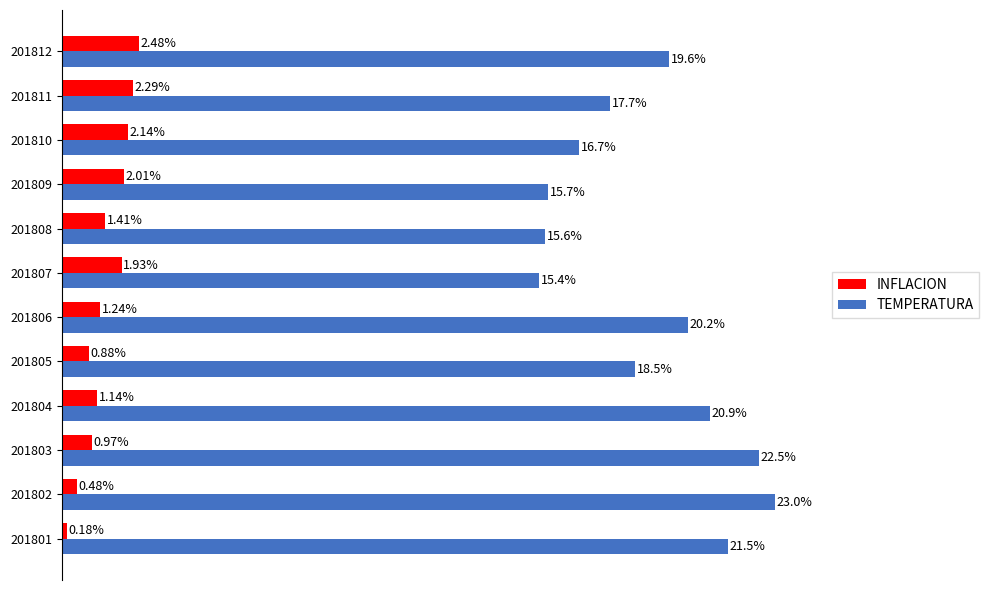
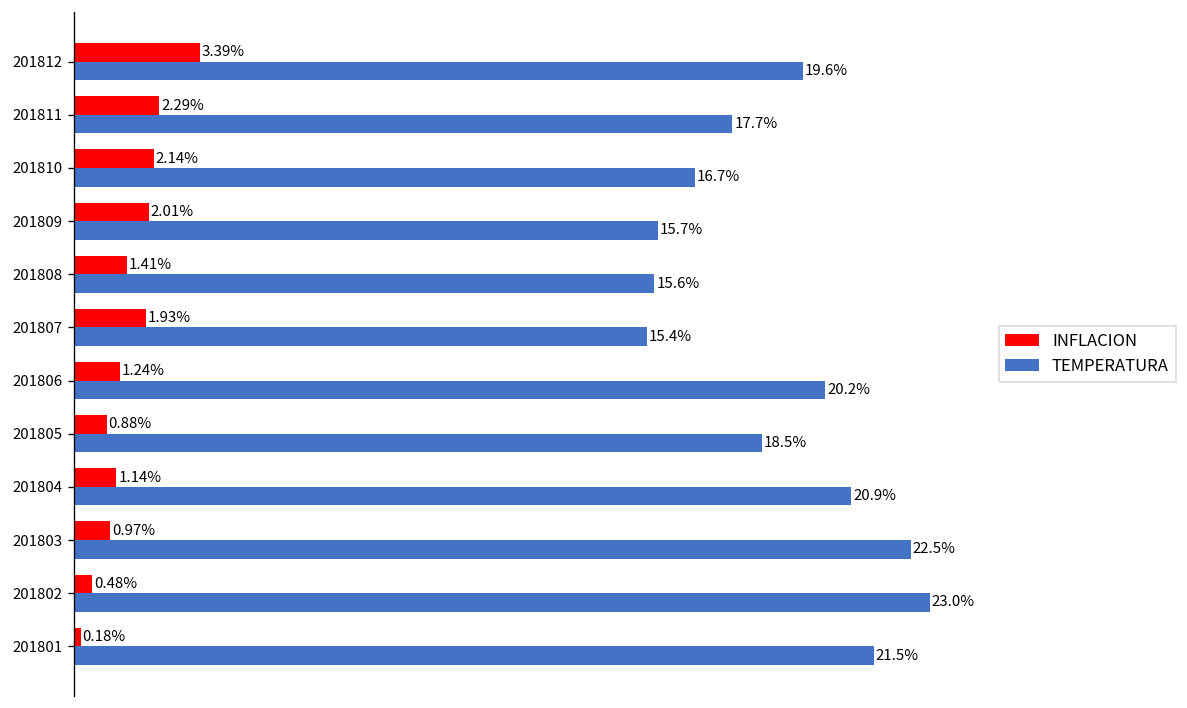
  {
    "INFLACION": {
-     "201812": "2.48%",
+     "201812": "3.39%",
      "201811": "2.29%",
      "201810": "2.14%",
      "201809": "2.01%",
      "201808": "1.41%",
      "201807": "1.93%",
      "201806": "1.24%",
      "201805": "0.88%",
      "201804": "1.14%",
      "201803": "0.97%",
      "201802": "0.48%",
      "201801": "0.18%"
    },
    "TEMPERATURA": {
      "201812": "19.6%",
      "201811": "17.7%",
      "201810": "16.7%",
      "201809": "15.7%",
      "201808": "15.6%",
      "201807": "15.4%",
      "201806": "20.2%",
      "201805": "18.5%",
      "201804": "20.9%",
      "201803": "22.5%",
      "201802": "23.0%",
      "201801": "21.5%"
    }
  }
